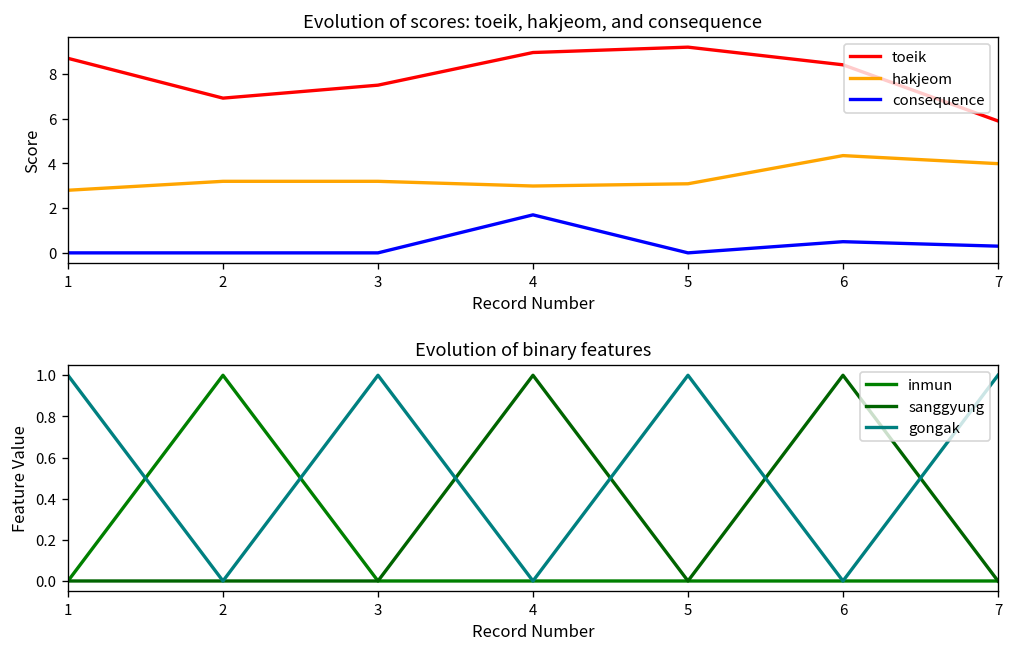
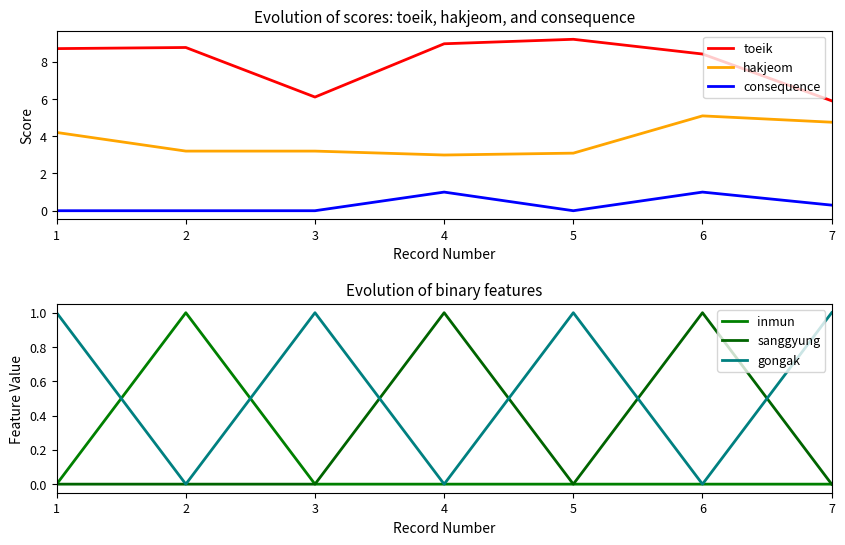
  {
    "Evolution of scores: toeik, hakjeom, and consequence": {
      "toeik": {
        "1": 8.7,
-       "2": 6.9,
-       "3": 7.5,
+       "2": 8.8,
+       "3": 6.1,
        "4": 9.0,
        "5": 9.2,
        "6": 8.4,
        "7": 5.9
      },
      "hakjeom": {
-       "1": 2.8,
+       "1": 4.2,
        "2": 3.2,
        "3": 3.2,
        "4": 3.0,
        "5": 3.1,
-       "6": 4.4,
-       "7": 4.0
+       "6": 5.1,
+       "7": 4.8
      },
      "consequence": {
        "1": 0.0,
        "2": 0.0,
        "3": 0.0,
-       "4": 1.7,
+       "4": 1.0,
        "5": 0.0,
-       "6": 0.5,
+       "6": 1.0,
        "7": 0.3
      }
    },
    "Evolution of binary features": {
      "gongak": {
        "1": 1.00,
        "3": 1.00,
        "5": 1.00,
        "7": 1.00
      }
    }
  }
